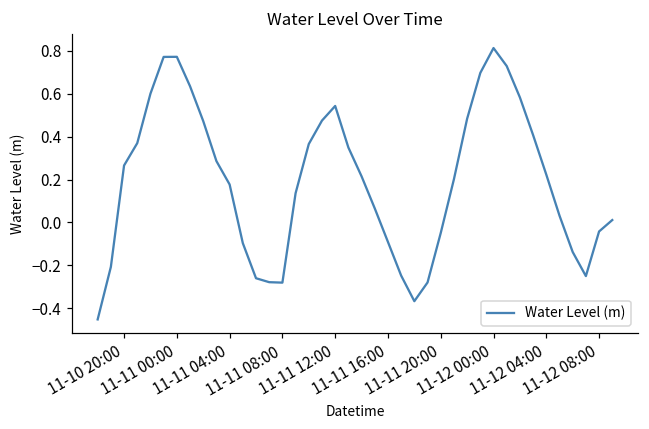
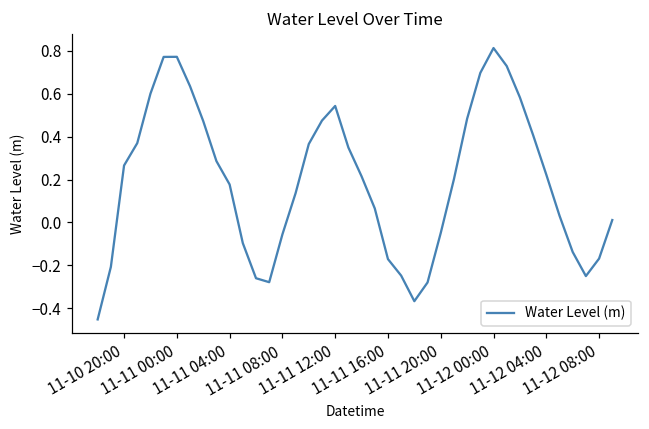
  {
    "11-10 20:00": 0.27,
    "11-11 00:00": 0.77,
    "11-11 04:00": 0.18,
-   "11-11 08:00": -0.28,
+   "11-11 08:00": -0.06,
    "11-11 12:00": 0.54,
-   "11-11 16:00": -0.09,
+   "11-11 16:00": -0.17,
    "11-11 20:00": -0.05,
    "11-12 00:00": 0.81,
    "11-12 04:00": 0.22,
-   "11-12 08:00": -0.04
+   "11-12 08:00": -0.17
  }
